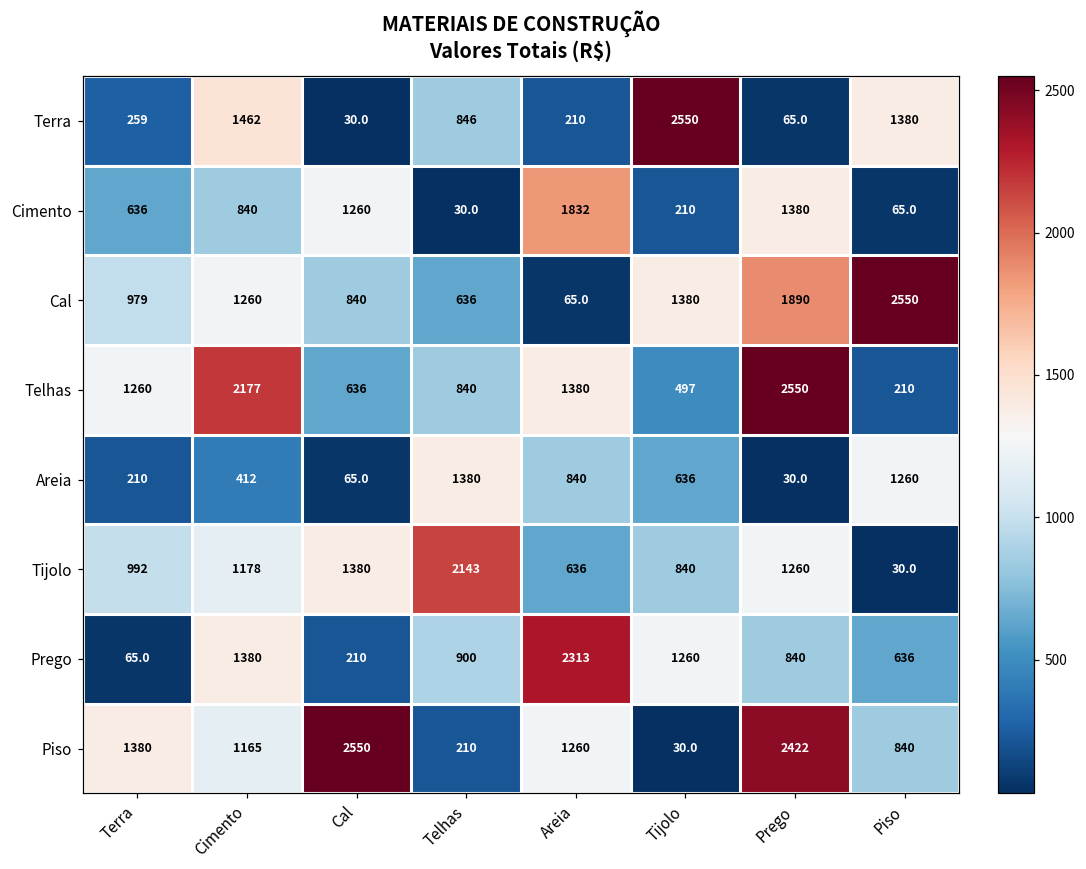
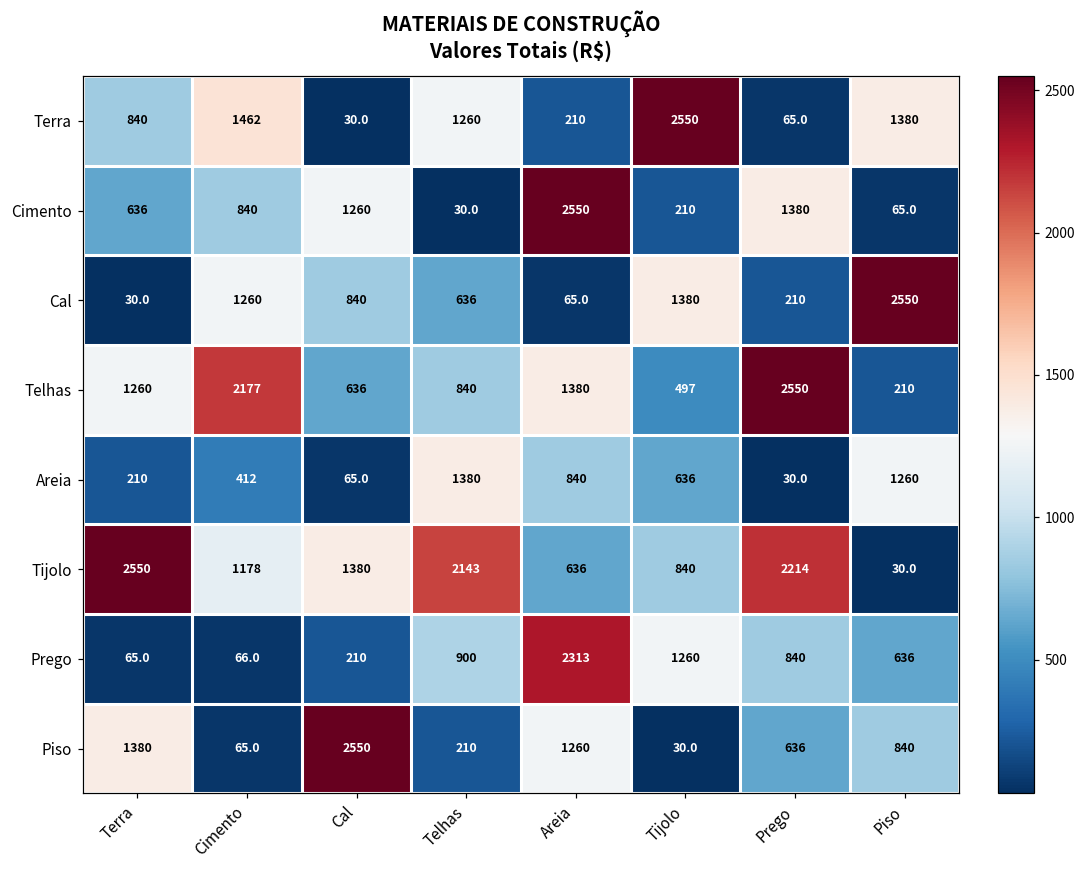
  {
    "Terra": {
-     "Terra": 259,
+     "Terra": 840,
      "Cimento": 1462,
      "Cal": 30.0,
-     "Telhas": 846,
+     "Telhas": 1260,
      "Areia": 210,
      "Tijolo": 2550,
      "Prego": 65.0,
      "Piso": 1380
    },
    "Cimento": {
      "Terra": 636,
      "Cimento": 840,
      "Cal": 1260,
      "Telhas": 30.0,
-     "Areia": 1832,
+     "Areia": 2550,
      "Tijolo": 210,
      "Prego": 1380,
      "Piso": 65.0
    },
    "Cal": {
-     "Terra": 979,
+     "Terra": 30.0,
      "Cimento": 1260,
      "Cal": 840,
      "Telhas": 636,
      "Areia": 65.0,
      "Tijolo": 1380,
-     "Prego": 1890,
+     "Prego": 210,
      "Piso": 2550
    },
    "Telhas": {
      "Terra": 1260,
      "Cimento": 2177,
      "Cal": 636,
      "Telhas": 840,
      "Areia": 1380,
      "Tijolo": 497,
      "Prego": 2550,
      "Piso": 210
    },
    "Areia": {
      "Terra": 210,
      "Cimento": 412,
      "Cal": 65.0,
      "Telhas": 1380,
      "Areia": 840,
      "Tijolo": 636,
      "Prego": 30.0,
      "Piso": 1260
    },
    "Tijolo": {
-     "Terra": 992,
+     "Terra": 2550,
      "Cimento": 1178,
      "Cal": 1380,
      "Telhas": 2143,
      "Areia": 636,
      "Tijolo": 840,
-     "Prego": 1260,
+     "Prego": 2214,
      "Piso": 30.0
    },
    "Prego": {
      "Terra": 65.0,
-     "Cimento": 1380,
+     "Cimento": 66.0,
      "Cal": 210,
      "Telhas": 900,
      "Areia": 2313,
      "Tijolo": 1260,
      "Prego": 840,
      "Piso": 636
    },
    "Piso": {
      "Terra": 1380,
-     "Cimento": 1165,
+     "Cimento": 65.0,
      "Cal": 2550,
      "Telhas": 210,
      "Areia": 1260,
      "Tijolo": 30.0,
-     "Prego": 2422,
+     "Prego": 636,
      "Piso": 840
    }
  }
